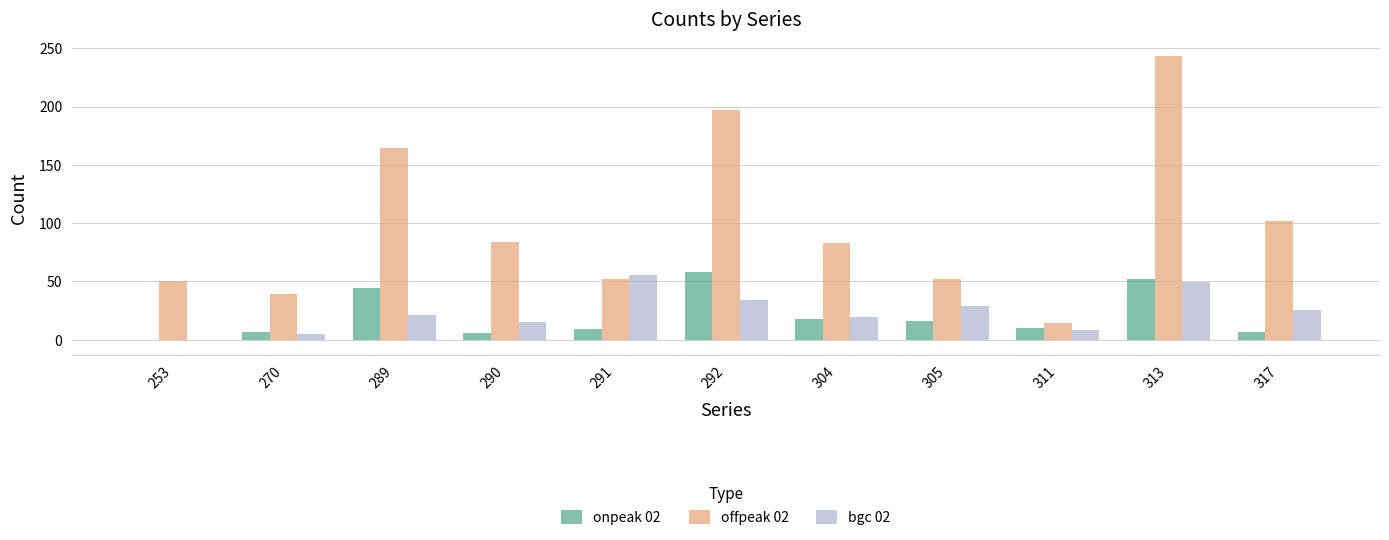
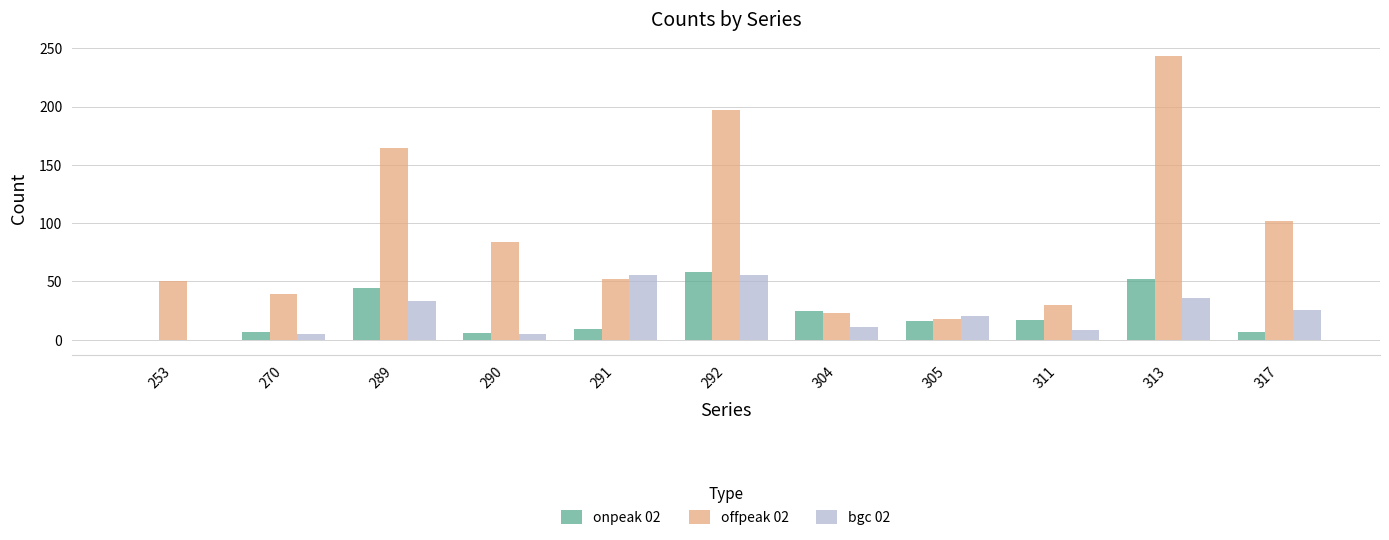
  {
    "onpeak 02": {
      "253": 0,
      "270": 7,
      "289": 44,
      "290": 6,
      "291": 9,
      "292": 58,
-     "304": 18,
+     "304": 25,
      "305": 16,
-     "311": 10,
+     "311": 17,
      "313": 52,
      "317": 7
    },
    "offpeak 02": {
      "253": 50,
      "270": 39,
      "289": 164,
      "290": 84,
      "291": 52,
      "292": 197,
-     "304": 83,
-     "305": 52,
-     "311": 14,
+     "304": 23,
+     "305": 18,
+     "311": 30,
      "313": 243,
      "317": 102
    },
    "bgc 02": {
      "270": 5,
-     "289": 21,
-     "290": 15,
+     "289": 33,
+     "290": 5,
      "291": 56,
-     "292": 34,
-     "304": 19,
-     "305": 29,
+     "292": 56,
+     "304": 11,
+     "305": 21,
      "311": 8,
-     "313": 50,
+     "313": 36,
      "317": 25
    }
  }
